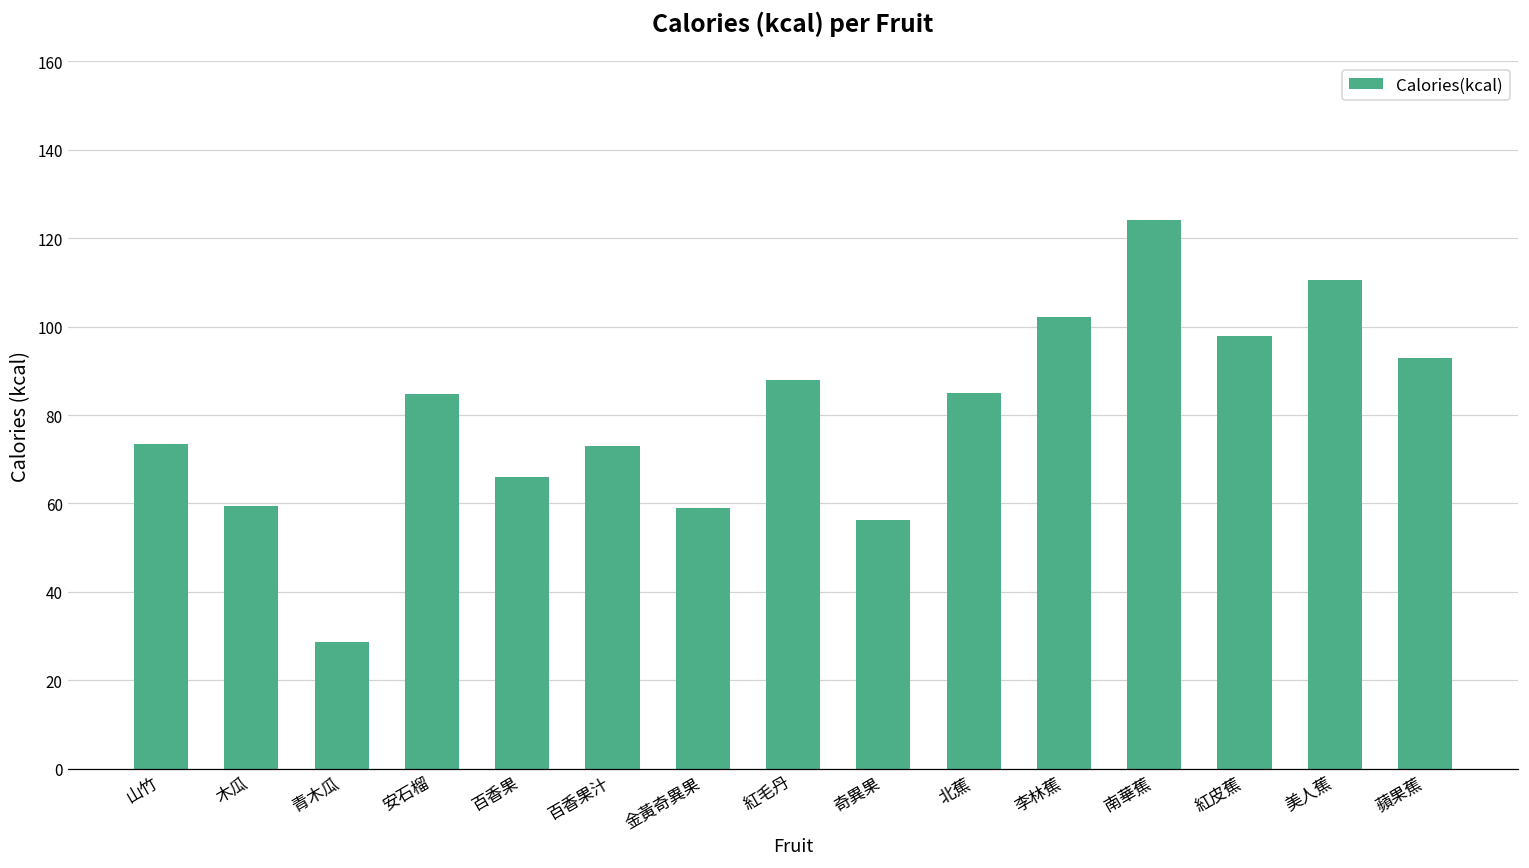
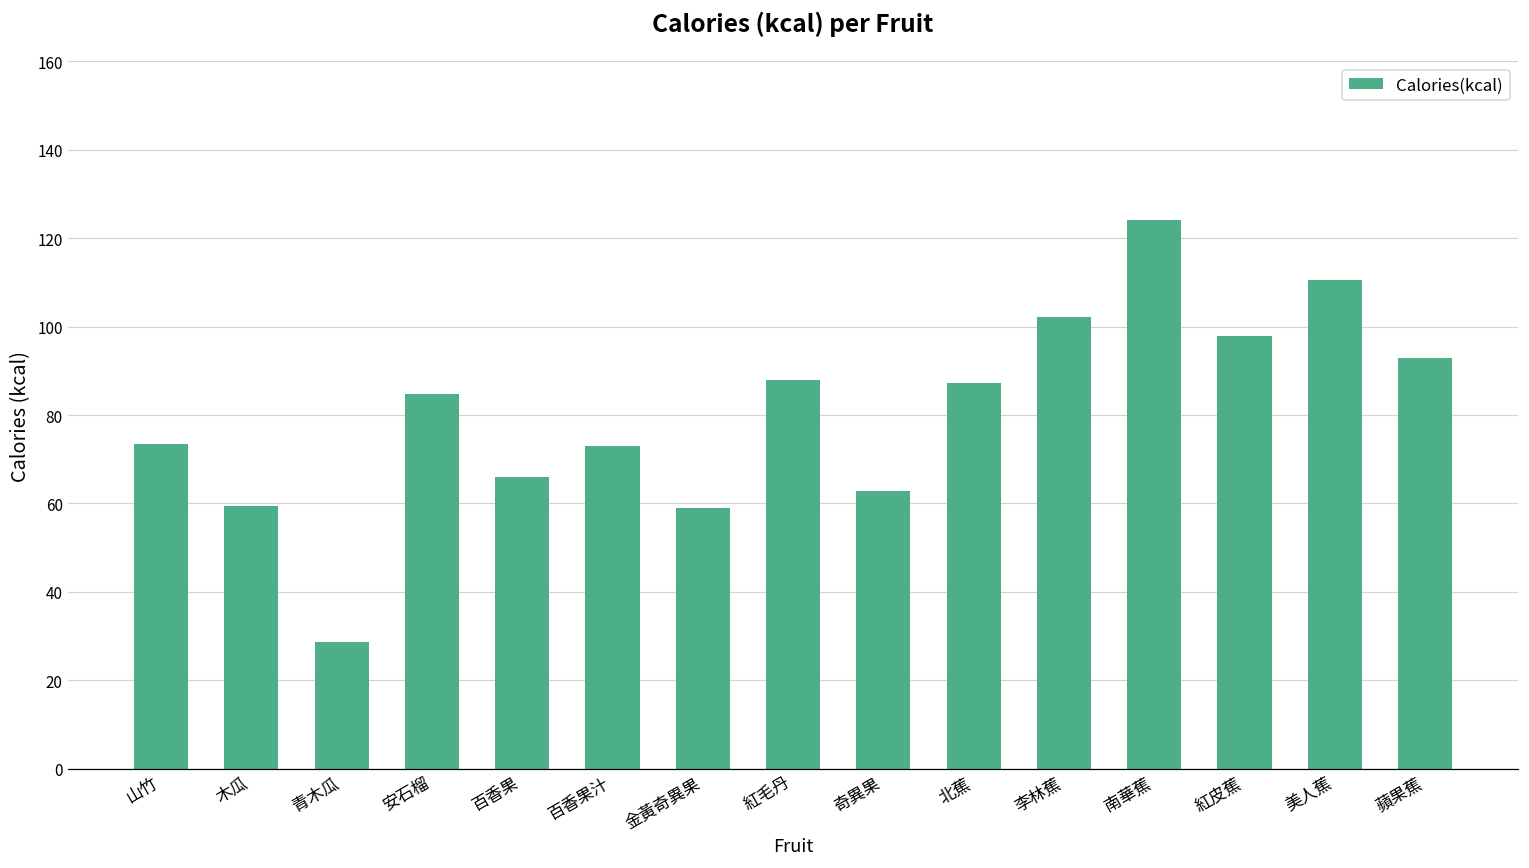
  {
    "山竹": 73,
    "木瓜": 59,
    "青木瓜": 29,
    "安石榴": 85,
    "百香果": 66,
    "百香果汁": 73,
    "金黃奇異果": 59,
    "紅毛丹": 88,
-   "奇異果": 56,
-   "北蕉": 85,
+   "奇異果": 63,
+   "北蕉": 87,
    "李林蕉": 102,
    "南華蕉": 124,
    "紅皮蕉": 98,
    "美人蕉": 111,
    "蘋果蕉": 93
  }
